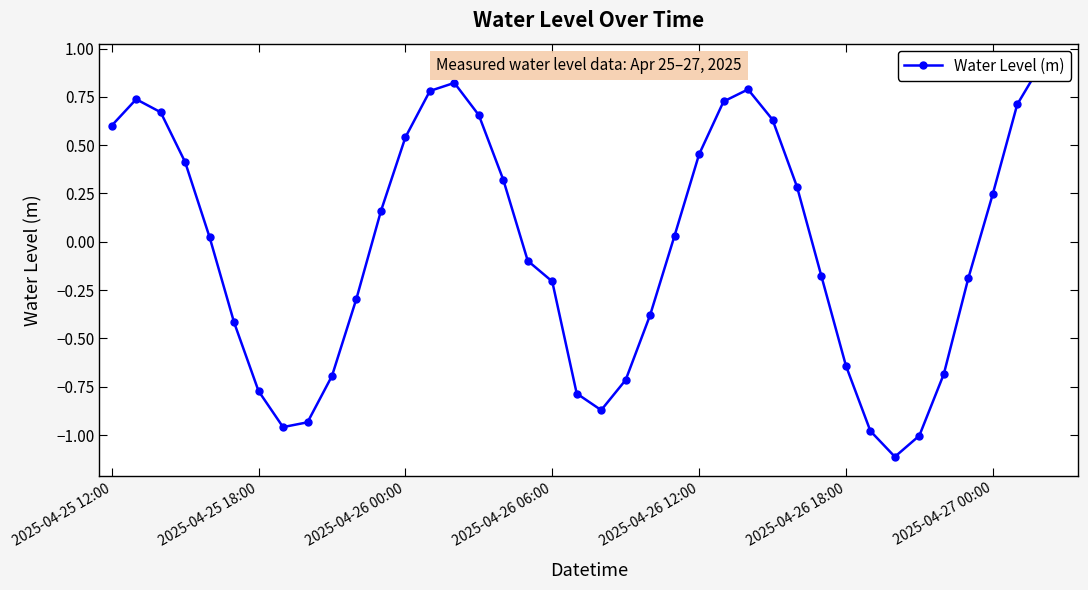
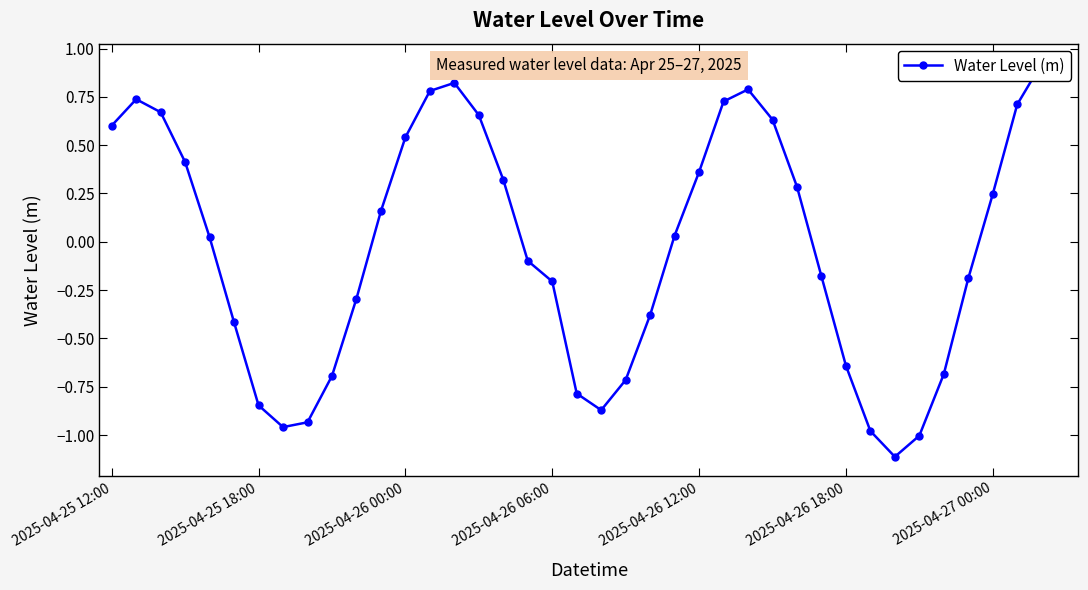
  {
    "2025-04-25 12:00": 0.60,
-   "2025-04-25 18:00": -0.77,
+   "2025-04-25 18:00": -0.85,
    "2025-04-26 00:00": 0.54,
    "2025-04-26 06:00": -0.21,
-   "2025-04-26 12:00": 0.45,
+   "2025-04-26 12:00": 0.36,
    "2025-04-26 18:00": -0.64,
    "2025-04-27 00:00": 0.25
  }
